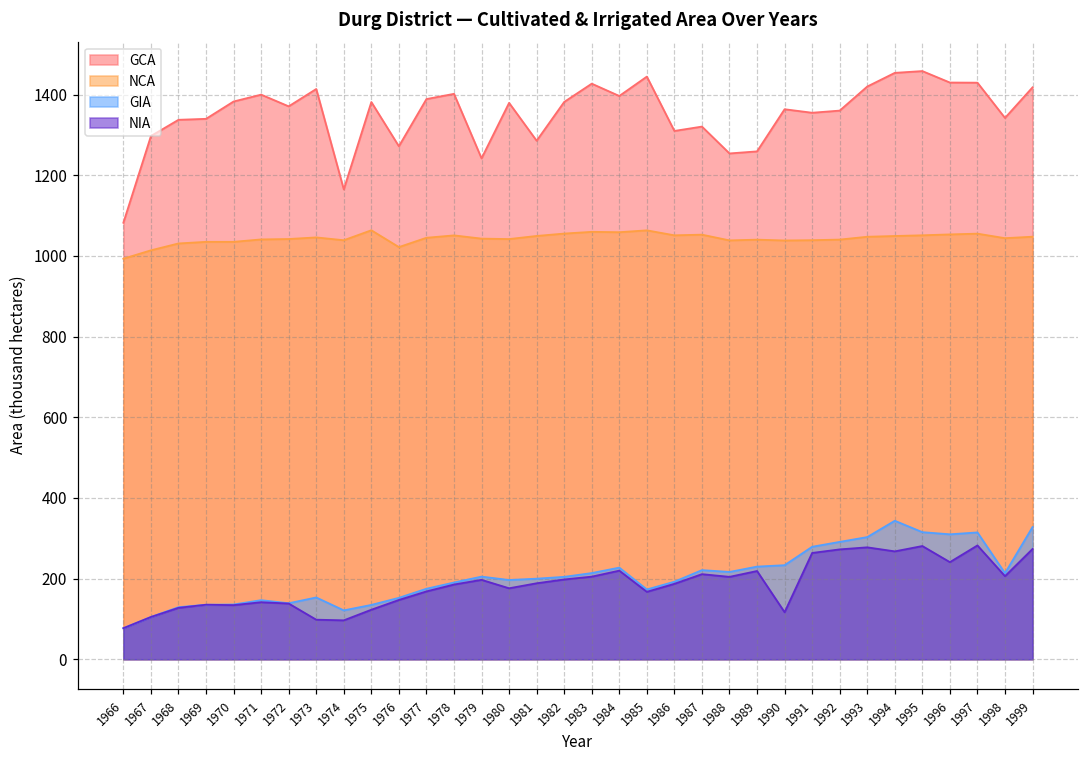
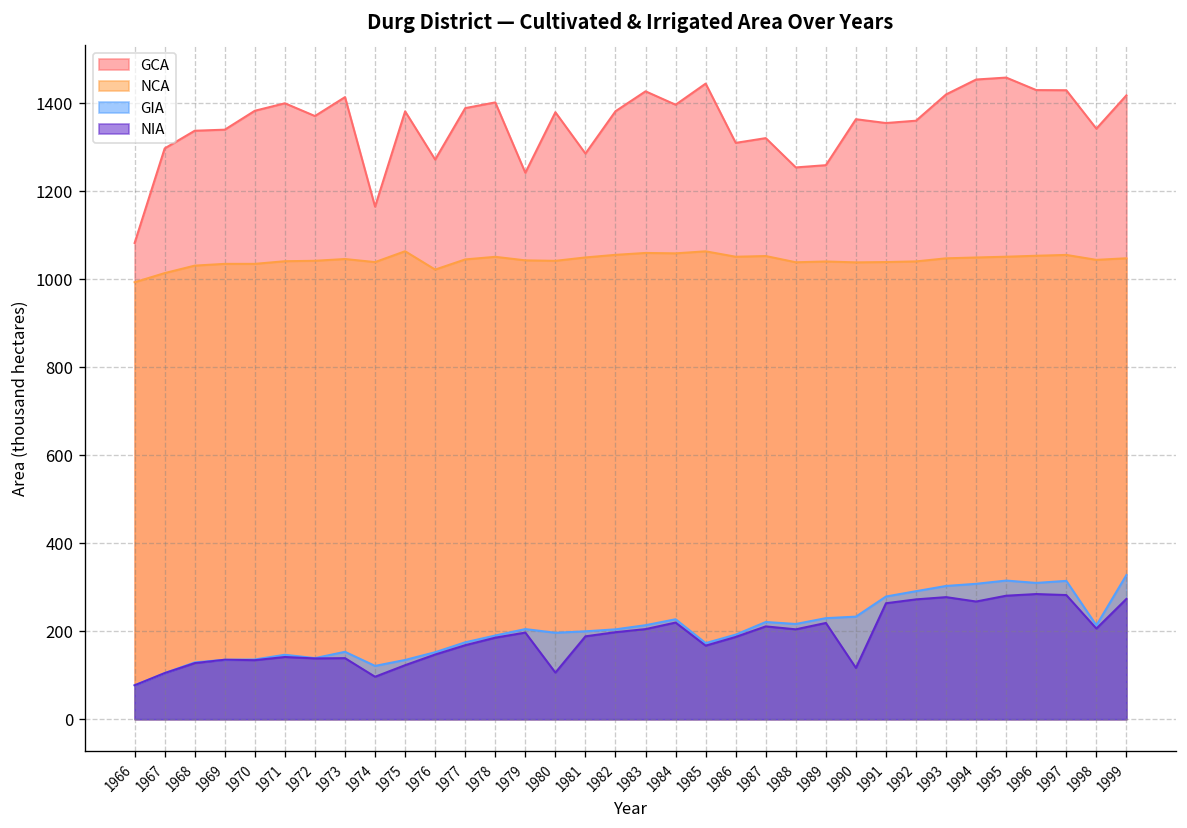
  {
    "GIA": {
      "1973": 150,
      "1974": 120,
      "1975": 130,
      "1979": 200,
      "1980": 200,
      "1981": 200,
      "1983": 210,
      "1984": 230,
      "1987": 220,
      "1988": 220,
      "1989": 230,
      "1990": 230,
      "1991": 280,
      "1992": 290,
      "1993": 300,
-     "1994": 340,
+     "1994": 310,
      "1995": 320,
      "1996": 310,
      "1997": 310,
      "1998": 210,
      "1999": 330
    },
    "NIA": {
-     "1973": 100,
+     "1973": 140,
      "1974": 100,
      "1975": 120,
      "1979": 200,
-     "1980": 180,
+     "1980": 110,
      "1981": 190,
      "1983": 200,
      "1984": 220,
      "1987": 210,
      "1988": 200,
      "1989": 220,
      "1990": 120,
      "1991": 260,
      "1992": 270,
      "1993": 280,
      "1994": 270,
      "1995": 280,
-     "1996": 240,
+     "1996": 280,
      "1997": 280,
      "1998": 210,
      "1999": 270
    }
  }
